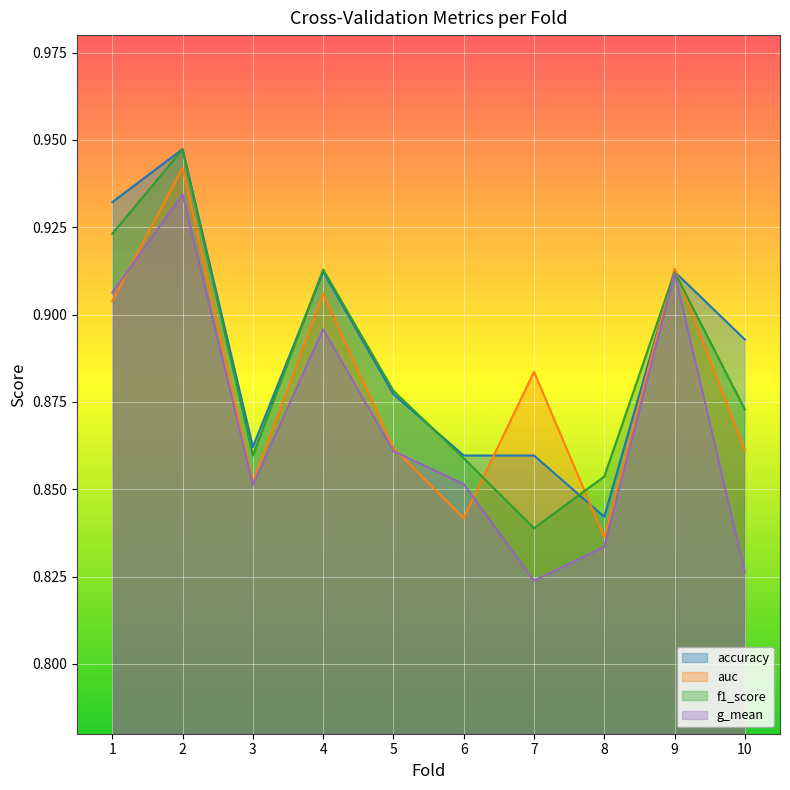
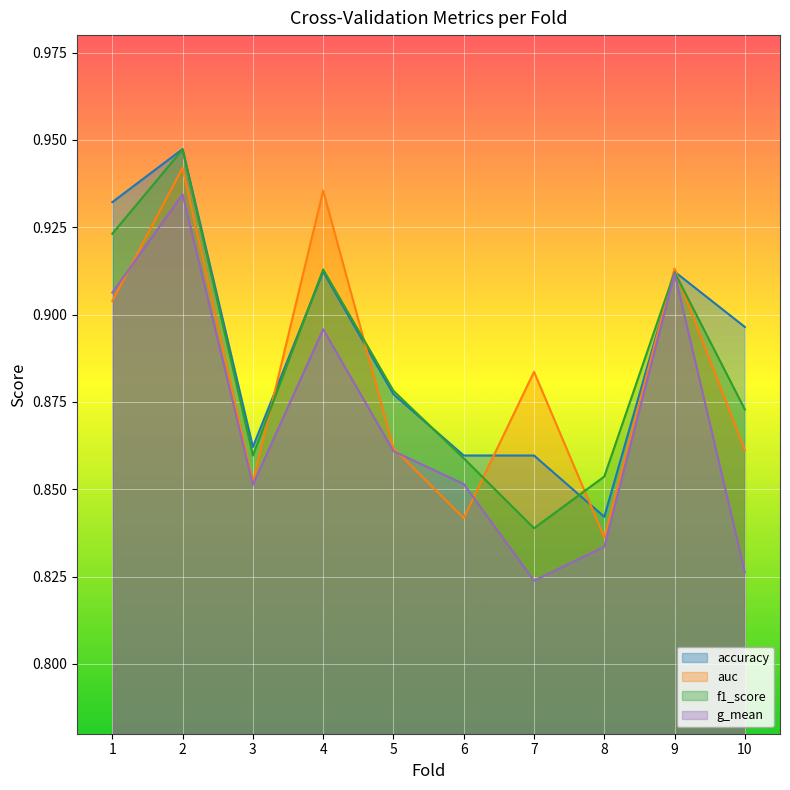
  {
    "accuracy": {
      "1": 0.932,
      "3": 0.862,
      "5": 0.877,
      "6": 0.860,
      "7": 0.860,
      "8": 0.842,
-     "10": 0.893
+     "10": 0.896
    },
    "auc": {
      "1": 0.904,
      "2": 0.942,
-     "4": 0.906,
+     "4": 0.935,
      "5": 0.862,
      "6": 0.842,
      "7": 0.884,
      "8": 0.836,
      "9": 0.913,
      "10": 0.861
    },
    "f1_score": {
      "1": 0.923,
      "3": 0.860,
      "5": 0.878,
      "6": 0.859,
      "7": 0.839,
      "8": 0.854,
      "10": 0.873
    },
    "g_mean": {
      "1": 0.906,
      "2": 0.934,
      "4": 0.896,
      "5": 0.861,
      "6": 0.851,
      "7": 0.824,
      "8": 0.834,
      "10": 0.826
    }
  }
